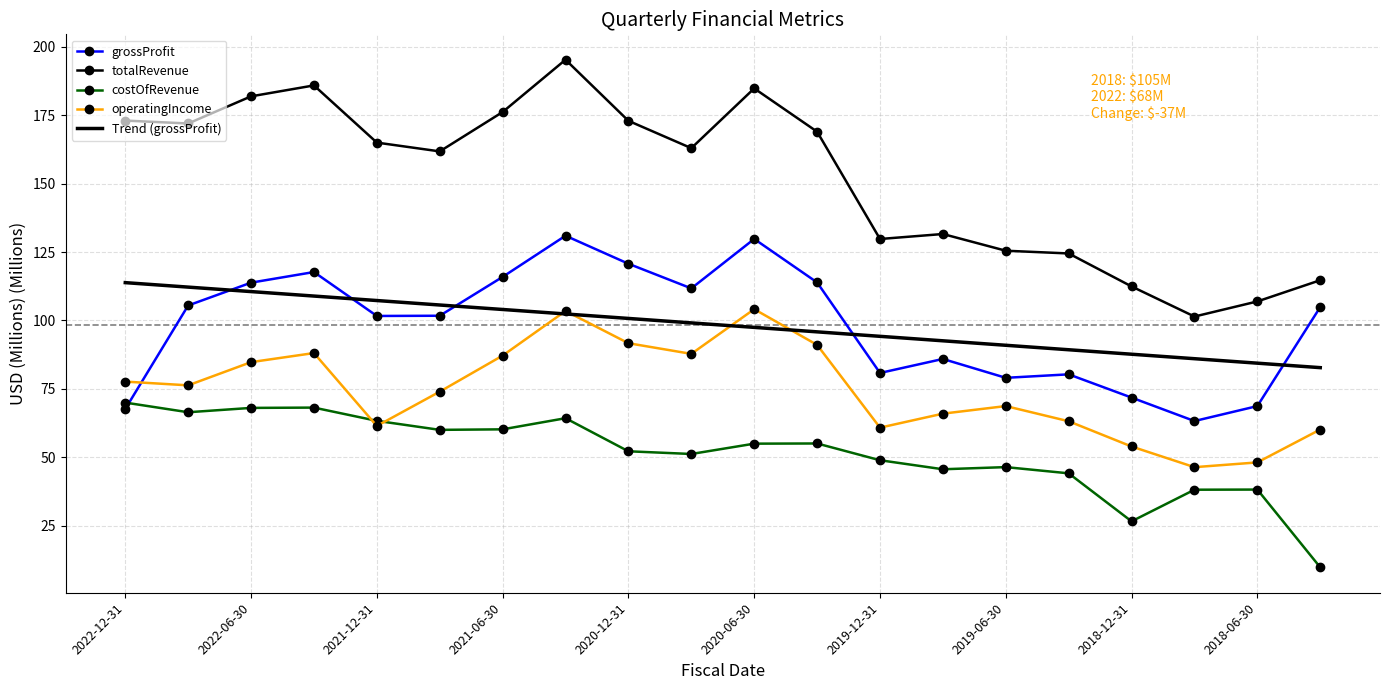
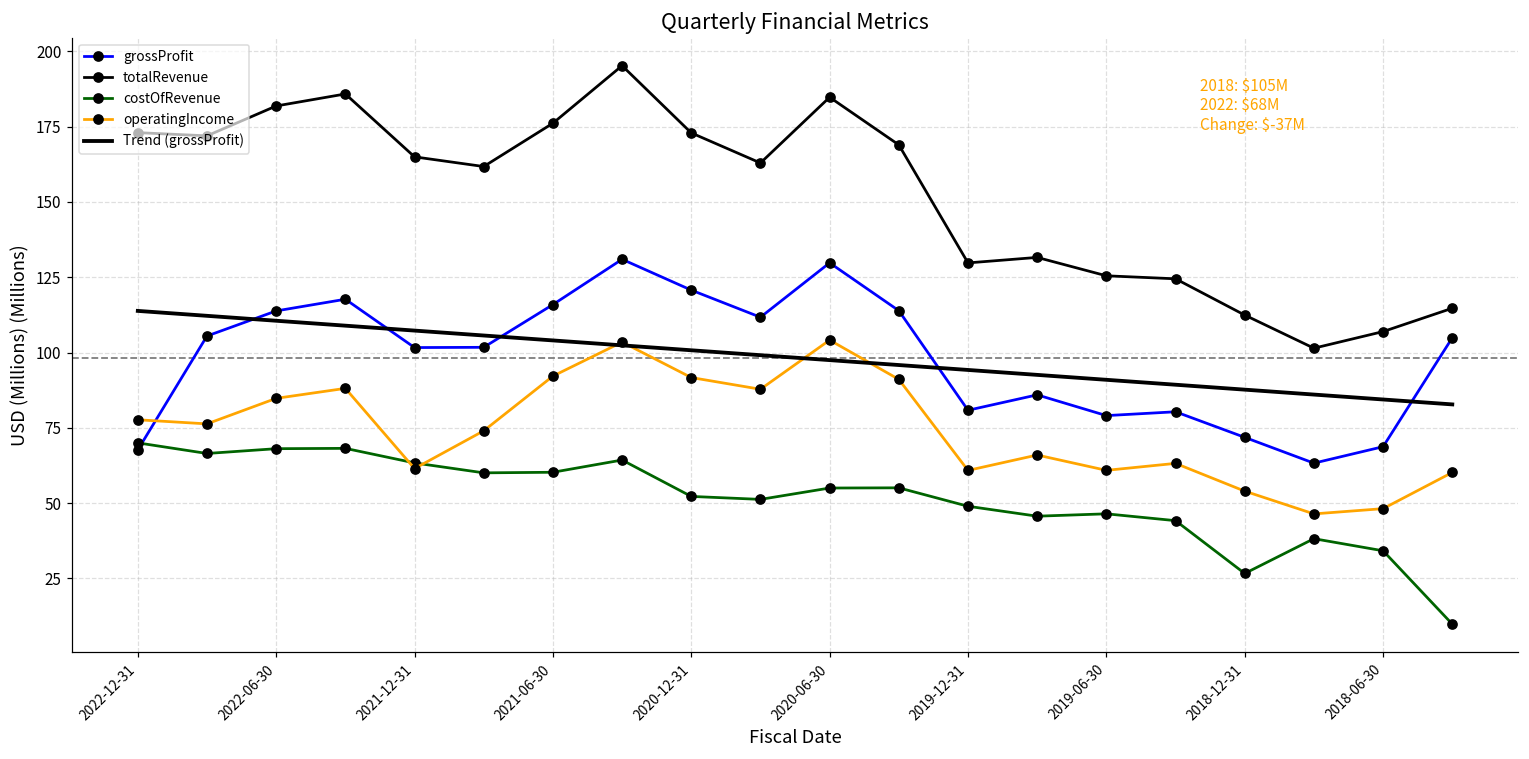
  {
    "grossProfit": {
      "2022-12-31": 68,
      "2022-06-30": 114,
      "2021-12-31": 102,
      "2021-06-30": 116,
      "2020-12-31": 121,
      "2020-06-30": 130,
      "2019-12-31": 81,
      "2019-06-30": 79,
      "2018-12-31": 72,
      "2018-06-30": 69
    },
    "costOfRevenue": {
      "2022-12-31": 70,
      "2022-06-30": 68,
      "2021-12-31": 63,
      "2021-06-30": 60,
      "2020-12-31": 52,
      "2020-06-30": 55,
      "2019-12-31": 49,
      "2019-06-30": 46,
      "2018-12-31": 27,
-     "2018-06-30": 38
+     "2018-06-30": 34
    },
    "operatingIncome": {
      "2022-12-31": 78,
      "2022-06-30": 85,
      "2021-12-31": 61,
-     "2021-06-30": 87,
+     "2021-06-30": 92,
      "2020-12-31": 92,
      "2020-06-30": 104,
      "2019-12-31": 61,
-     "2019-06-30": 69,
+     "2019-06-30": 61,
      "2018-12-31": 54,
      "2018-06-30": 48
    }
  }
